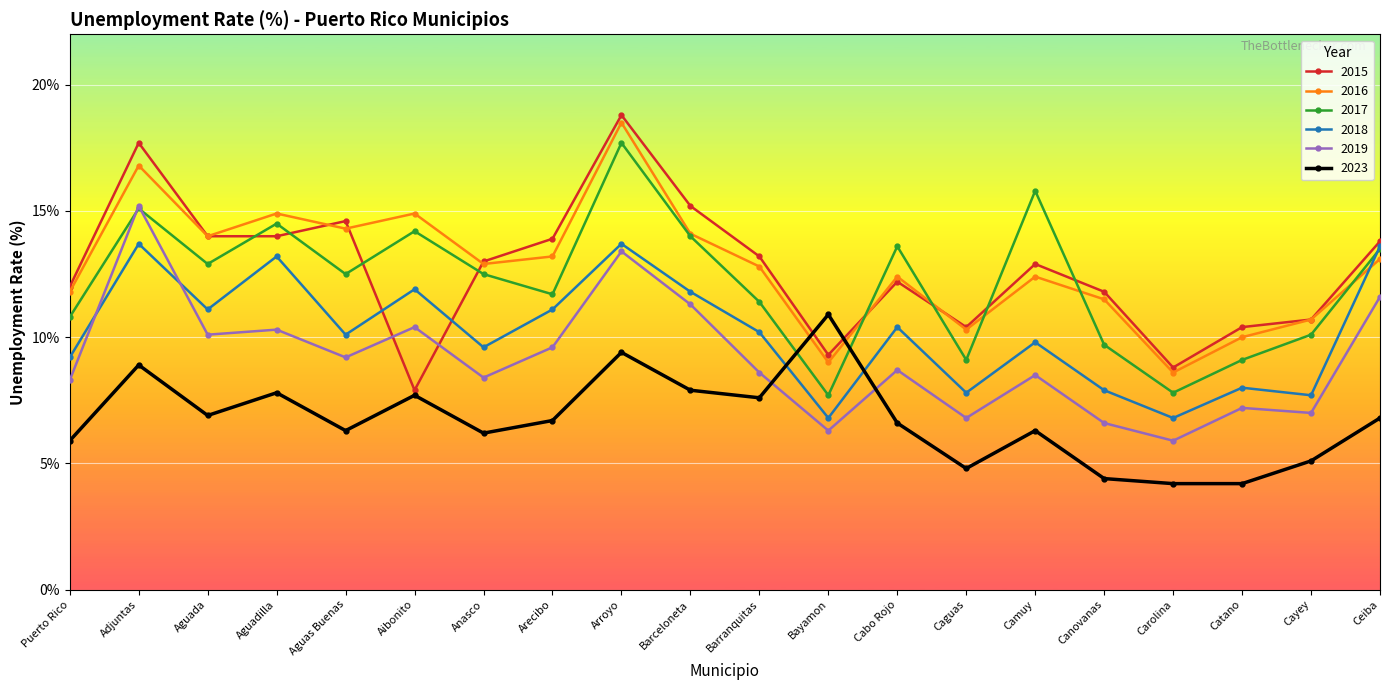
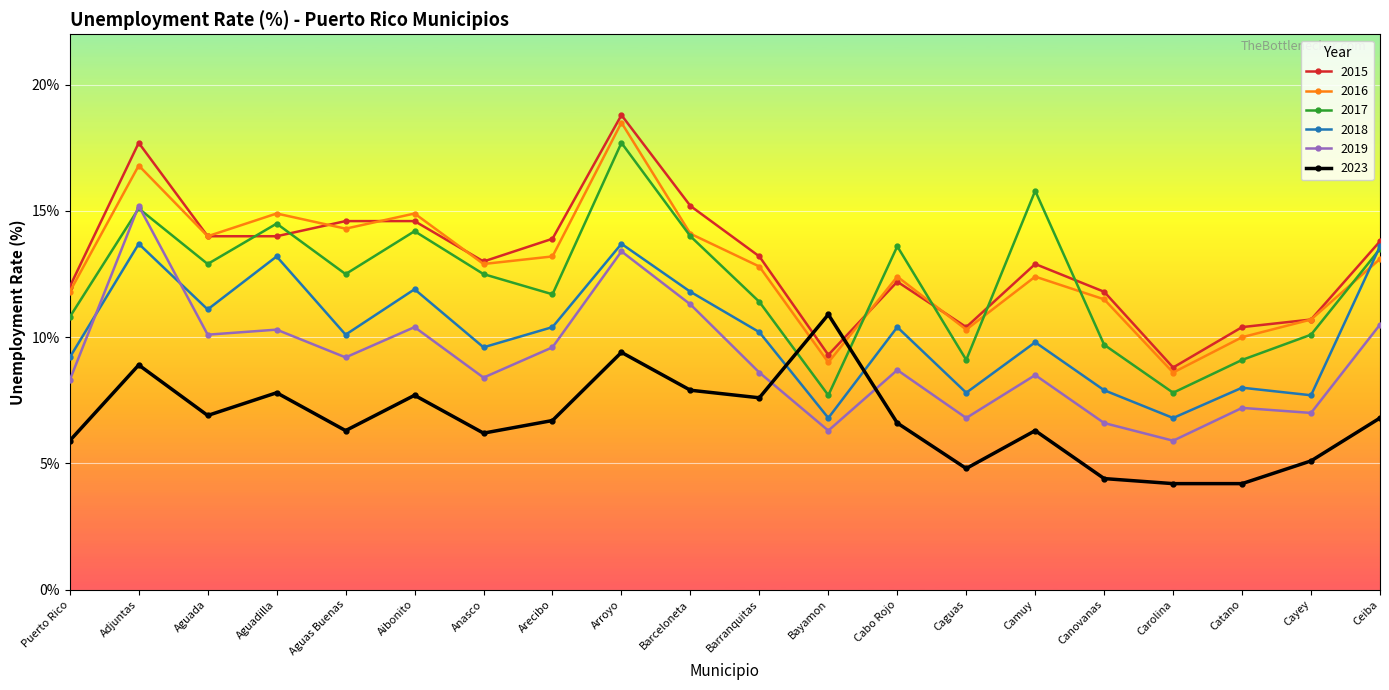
  {
    "2015": {
      "Puerto Rico": "12.0%",
      "Adjuntas": "17.7%",
      "Aguadilla": "14.0%",
      "Aguas Buenas": "14.6%",
-     "Aibonito": "7.9%",
+     "Aibonito": "14.6%",
      "Arecibo": "13.9%",
      "Arroyo": "18.8%",
      "Barceloneta": "15.2%",
      "Barranquitas": "13.2%",
      "Bayamon": "9.3%",
      "Cabo Rojo": "12.2%",
      "Camuy": "12.9%",
      "Canovanas": "11.8%",
      "Carolina": "8.8%",
      "Catano": "10.4%",
      "Ceiba": "13.8%"
    },
    "2016": {
      "Puerto Rico": "11.8%",
      "Adjuntas": "16.8%",
      "Aguadilla": "14.9%",
      "Aguas Buenas": "14.3%",
      "Aibonito": "14.9%",
      "Arecibo": "13.2%",
      "Arroyo": "18.5%",
      "Barranquitas": "12.8%",
      "Bayamon": "9.0%",
      "Cabo Rojo": "12.4%",
      "Camuy": "12.4%",
      "Canovanas": "11.5%",
      "Carolina": "8.6%",
      "Catano": "10.0%",
      "Ceiba": "13.1%"
    },
    "2017": {
      "Puerto Rico": "10.8%",
      "Adjuntas": "15.1%",
      "Aguada": "12.9%",
      "Aguadilla": "14.5%",
      "Aguas Buenas": "12.5%",
      "Aibonito": "14.2%",
      "Anasco": "12.5%",
      "Arecibo": "11.7%",
      "Arroyo": "17.7%",
      "Barranquitas": "11.4%",
      "Bayamon": "7.7%",
      "Cabo Rojo": "13.6%",
      "Caguas": "9.1%",
      "Camuy": "15.8%",
      "Canovanas": "9.7%",
      "Carolina": "7.8%",
      "Catano": "9.1%",
      "Cayey": "10.1%",
      "Ceiba": "13.5%"
    },
    "2018": {
      "Puerto Rico": "9.2%",
      "Adjuntas": "13.7%",
      "Aguada": "11.1%",
      "Aguadilla": "13.2%",
      "Aguas Buenas": "10.1%",
      "Aibonito": "11.9%",
      "Anasco": "9.6%",
-     "Arecibo": "11.1%",
+     "Arecibo": "10.4%",
      "Arroyo": "13.7%",
      "Barceloneta": "11.8%",
      "Barranquitas": "10.2%",
      "Bayamon": "6.8%",
      "Cabo Rojo": "10.4%",
      "Caguas": "7.8%",
      "Camuy": "9.8%",
      "Canovanas": "7.9%",
      "Carolina": "6.8%",
      "Catano": "8.0%",
      "Cayey": "7.7%",
      "Ceiba": "13.6%"
    },
    "2019": {
      "Puerto Rico": "8.3%",
      "Adjuntas": "15.2%",
      "Aguada": "10.1%",
      "Aguadilla": "10.3%",
      "Aguas Buenas": "9.2%",
      "Aibonito": "10.4%",
      "Anasco": "8.4%",
      "Arecibo": "9.6%",
      "Arroyo": "13.4%",
      "Barceloneta": "11.3%",
      "Barranquitas": "8.6%",
      "Bayamon": "6.3%",
      "Cabo Rojo": "8.7%",
      "Caguas": "6.8%",
      "Camuy": "8.5%",
      "Canovanas": "6.6%",
      "Carolina": "5.9%",
      "Catano": "7.2%",
      "Cayey": "7.0%",
-     "Ceiba": "11.6%"
+     "Ceiba": "10.5%"
    },
    "2023": {
      "Puerto Rico": "5.9%",
      "Adjuntas": "8.9%",
      "Aguada": "6.9%",
      "Aguadilla": "7.8%",
      "Aguas Buenas": "6.3%",
      "Aibonito": "7.7%",
      "Anasco": "6.2%",
      "Arecibo": "6.7%",
      "Arroyo": "9.4%",
      "Barceloneta": "7.9%",
      "Barranquitas": "7.6%",
      "Bayamon": "10.9%",
      "Cabo Rojo": "6.6%",
      "Caguas": "4.8%",
      "Camuy": "6.3%",
      "Canovanas": "4.4%",
      "Carolina": "4.2%",
      "Catano": "4.2%",
      "Cayey": "5.1%",
      "Ceiba": "6.8%"
    }
  }
